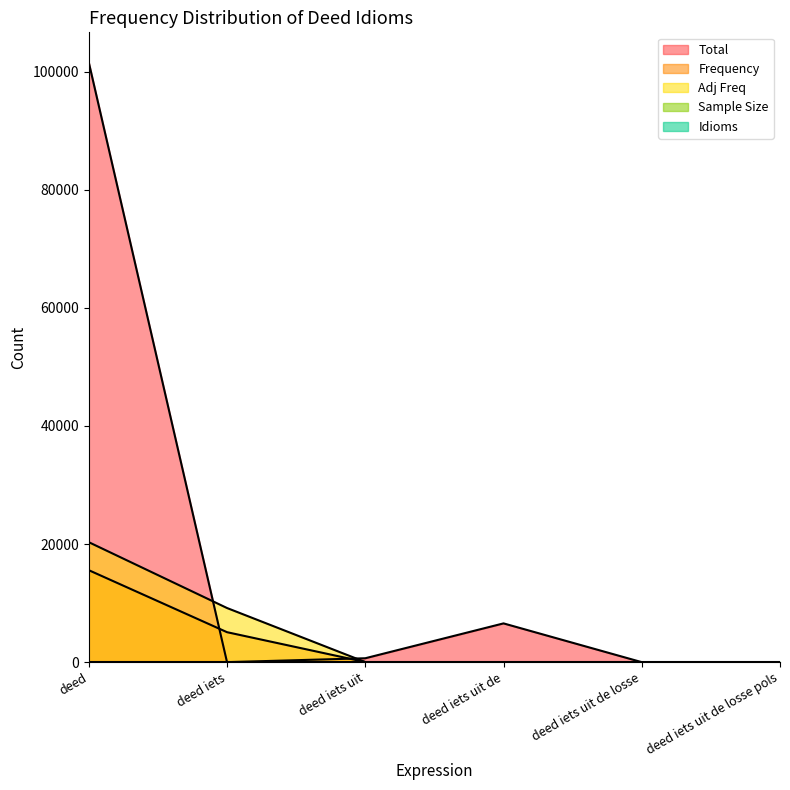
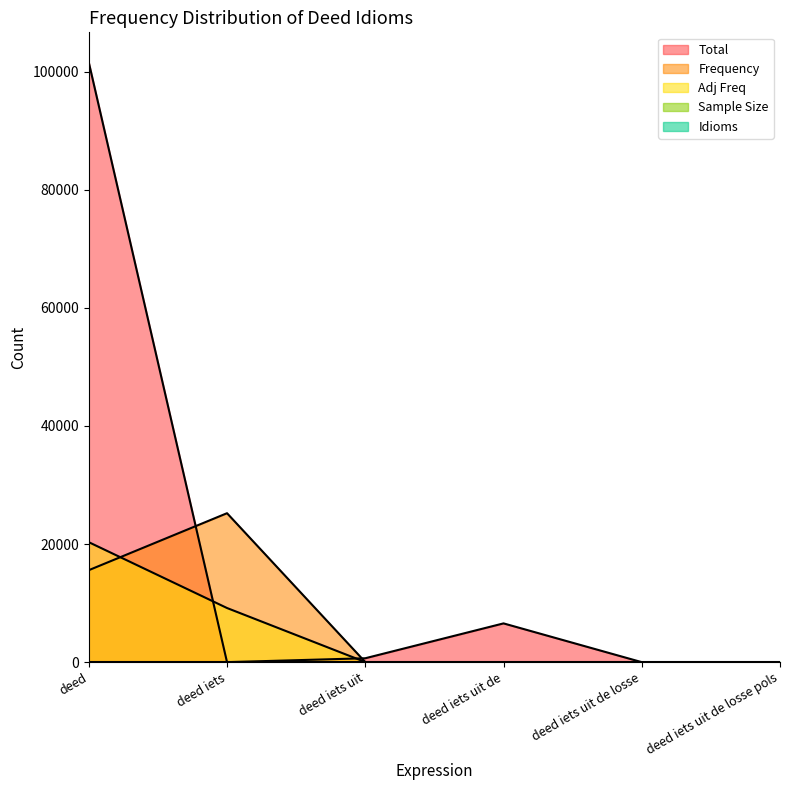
  {
    "Total": {
      "deed": 102000,
      "deed iets uit": 1000,
      "deed iets uit de": 7000
    },
    "Frequency": {
      "deed": 16000,
-     "deed iets": 5000
+     "deed iets": 25000
    },
    "Adj Freq": {
      "deed": 20000,
      "deed iets": 9000
    },
    "Idioms": {
      "deed": 0
    }
  }
